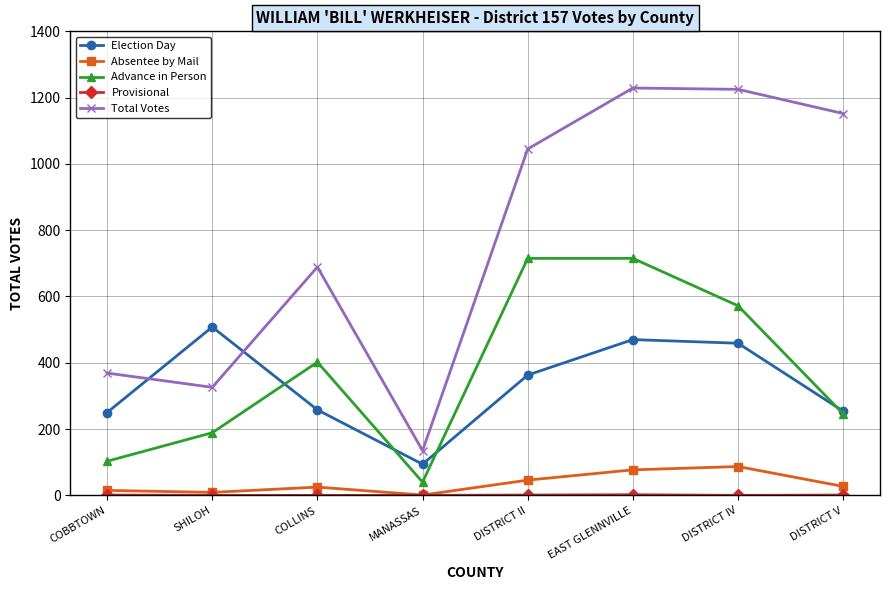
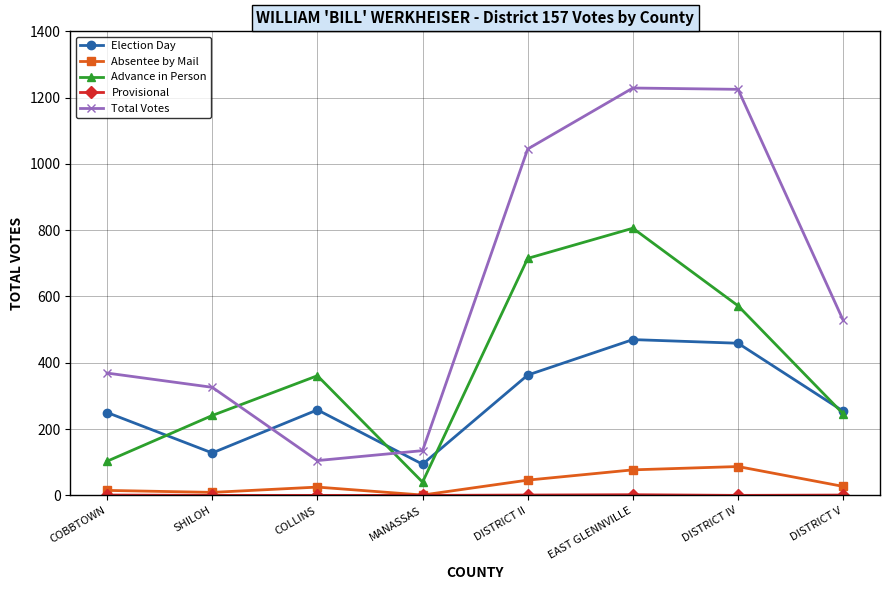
  {
    "Election Day": {
      "COBBTOWN": 250,
-     "SHILOH": 510,
+     "SHILOH": 130,
      "COLLINS": 260,
      "MANASSAS": 90,
      "DISTRICT II": 360,
      "EAST GLENNVILLE": 470,
      "DISTRICT IV": 460,
      "DISTRICT V": 250
    },
    "Advance in Person": {
      "COBBTOWN": 100,
-     "SHILOH": 190,
-     "COLLINS": 400,
+     "SHILOH": 240,
+     "COLLINS": 360,
      "MANASSAS": 40,
      "DISTRICT II": 720,
-     "EAST GLENNVILLE": 720,
+     "EAST GLENNVILLE": 810,
      "DISTRICT IV": 570,
      "DISTRICT V": 250
    },
    "Total Votes": {
      "COBBTOWN": 370,
      "SHILOH": 330,
-     "COLLINS": 690,
+     "COLLINS": 110,
      "MANASSAS": 140,
      "DISTRICT II": 1050,
      "EAST GLENNVILLE": 1230,
      "DISTRICT IV": 1230,
-     "DISTRICT V": 1150
+     "DISTRICT V": 530
    }
  }
